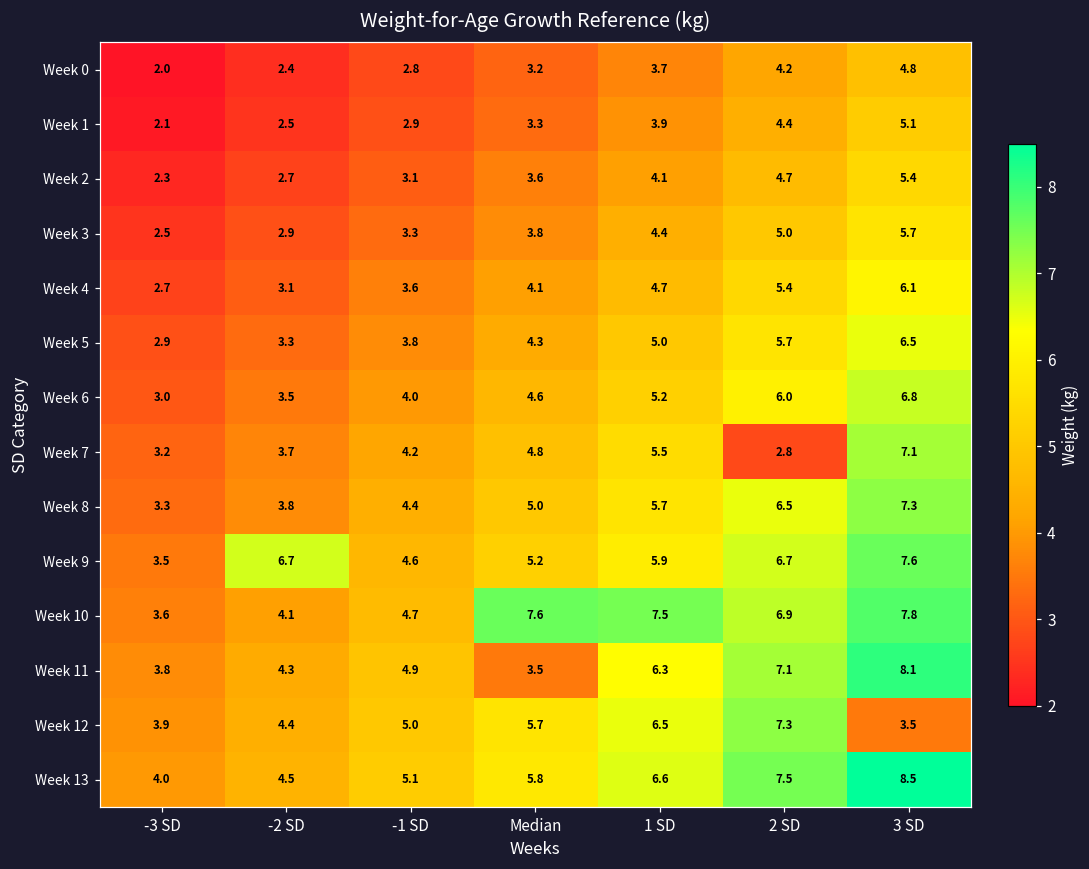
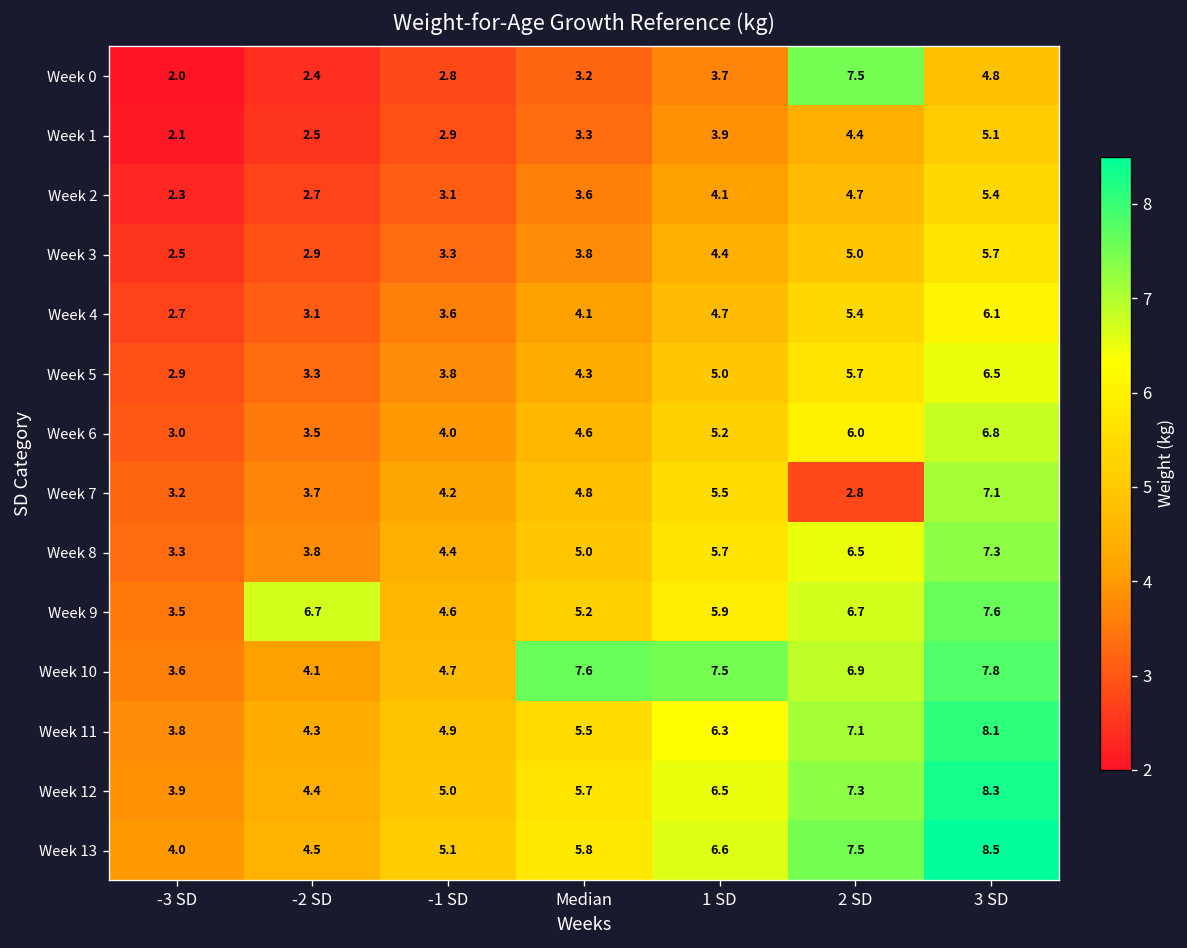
  {
    "Week 0": {
      "-3 SD": 2.0,
      "-2 SD": 2.4,
      "-1 SD": 2.8,
      "Median": 3.2,
      "1 SD": 3.7,
-     "2 SD": 4.2,
+     "2 SD": 7.5,
      "3 SD": 4.8
    },
    "Week 1": {
      "-3 SD": 2.1,
      "-2 SD": 2.5,
      "-1 SD": 2.9,
      "Median": 3.3,
      "1 SD": 3.9,
      "2 SD": 4.4,
      "3 SD": 5.1
    },
    "Week 2": {
      "-3 SD": 2.3,
      "-2 SD": 2.7,
      "-1 SD": 3.1,
      "Median": 3.6,
      "1 SD": 4.1,
      "2 SD": 4.7,
      "3 SD": 5.4
    },
    "Week 3": {
      "-3 SD": 2.5,
      "-2 SD": 2.9,
      "-1 SD": 3.3,
      "Median": 3.8,
      "1 SD": 4.4,
      "2 SD": 5.0,
      "3 SD": 5.7
    },
    "Week 4": {
      "-3 SD": 2.7,
      "-2 SD": 3.1,
      "-1 SD": 3.6,
      "Median": 4.1,
      "1 SD": 4.7,
      "2 SD": 5.4,
      "3 SD": 6.1
    },
    "Week 5": {
      "-3 SD": 2.9,
      "-2 SD": 3.3,
      "-1 SD": 3.8,
      "Median": 4.3,
      "1 SD": 5.0,
      "2 SD": 5.7,
      "3 SD": 6.5
    },
    "Week 6": {
      "-3 SD": 3.0,
      "-2 SD": 3.5,
      "-1 SD": 4.0,
      "Median": 4.6,
      "1 SD": 5.2,
      "2 SD": 6.0,
      "3 SD": 6.8
    },
    "Week 7": {
      "-3 SD": 3.2,
      "-2 SD": 3.7,
      "-1 SD": 4.2,
      "Median": 4.8,
      "1 SD": 5.5,
      "2 SD": 2.8,
      "3 SD": 7.1
    },
    "Week 8": {
      "-3 SD": 3.3,
      "-2 SD": 3.8,
      "-1 SD": 4.4,
      "Median": 5.0,
      "1 SD": 5.7,
      "2 SD": 6.5,
      "3 SD": 7.3
    },
    "Week 9": {
      "-3 SD": 3.5,
      "-2 SD": 6.7,
      "-1 SD": 4.6,
      "Median": 5.2,
      "1 SD": 5.9,
      "2 SD": 6.7,
      "3 SD": 7.6
    },
    "Week 10": {
      "-3 SD": 3.6,
      "-2 SD": 4.1,
      "-1 SD": 4.7,
      "Median": 7.6,
      "1 SD": 7.5,
      "2 SD": 6.9,
      "3 SD": 7.8
    },
    "Week 11": {
      "-3 SD": 3.8,
      "-2 SD": 4.3,
      "-1 SD": 4.9,
-     "Median": 3.5,
+     "Median": 5.5,
      "1 SD": 6.3,
      "2 SD": 7.1,
      "3 SD": 8.1
    },
    "Week 12": {
      "-3 SD": 3.9,
      "-2 SD": 4.4,
      "-1 SD": 5.0,
      "Median": 5.7,
      "1 SD": 6.5,
      "2 SD": 7.3,
-     "3 SD": 3.5
+     "3 SD": 8.3
    },
    "Week 13": {
      "-3 SD": 4.0,
      "-2 SD": 4.5,
      "-1 SD": 5.1,
      "Median": 5.8,
      "1 SD": 6.6,
      "2 SD": 7.5,
      "3 SD": 8.5
    }
  }
